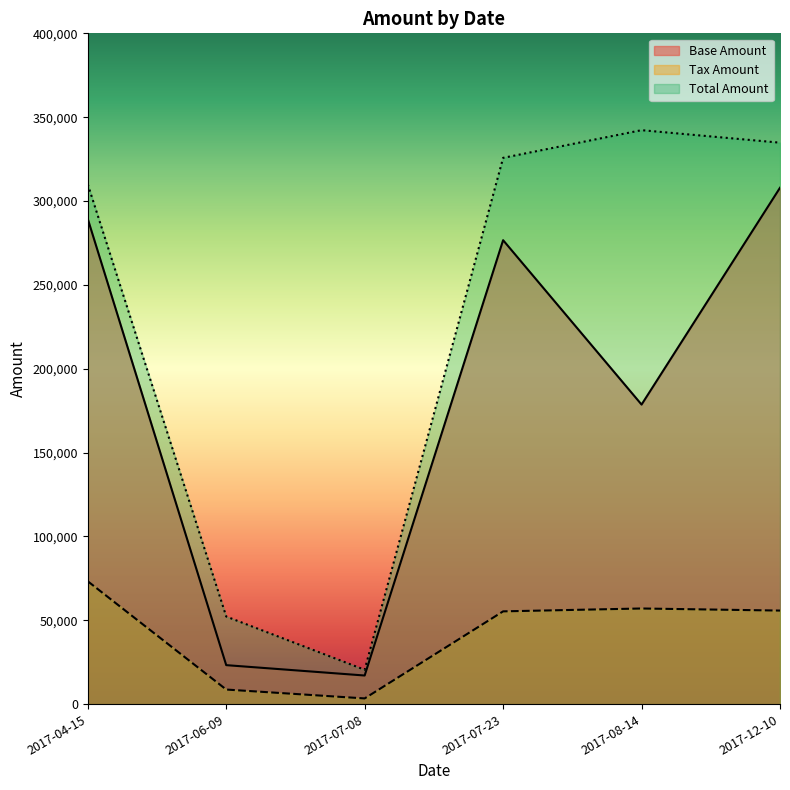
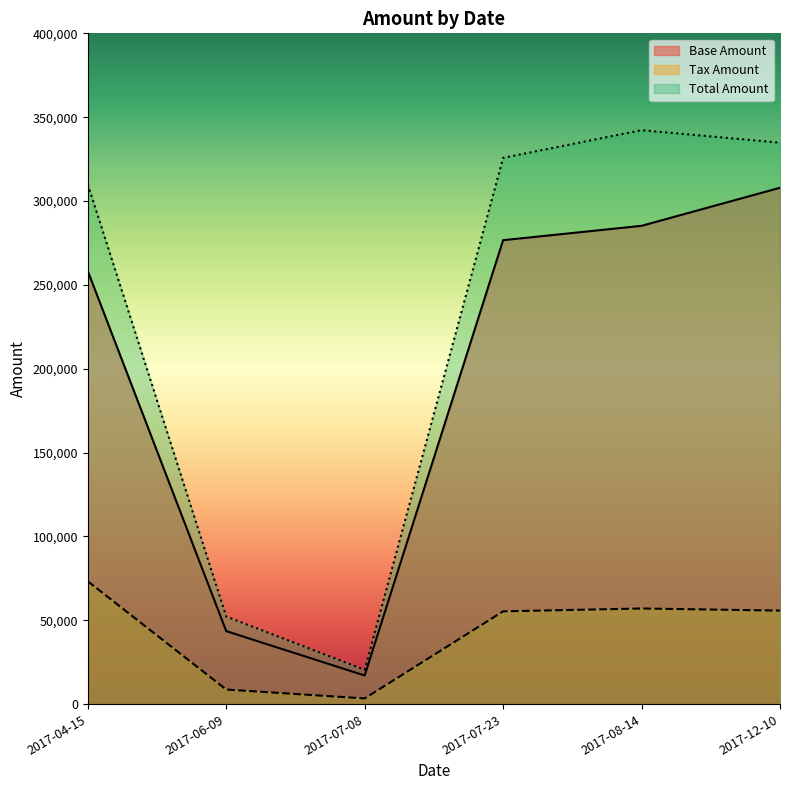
  {
    "Base Amount": {
-     "2017-04-15": "289,000",
-     "2017-06-09": "23,000",
+     "2017-04-15": "258,000",
+     "2017-06-09": "44,000",
      "2017-07-08": "17,000",
      "2017-07-23": "277,000",
-     "2017-08-14": "179,000",
+     "2017-08-14": "285,000",
      "2017-12-10": "308,000"
    },
    "Tax Amount": {
      "2017-04-15": "73,000",
      "2017-06-09": "9,000",
      "2017-07-08": "3,000",
      "2017-07-23": "55,000",
      "2017-08-14": "57,000",
      "2017-12-10": "56,000"
    },
    "Total Amount": {
      "2017-04-15": "310,000",
      "2017-06-09": "52,000",
      "2017-07-08": "20,000",
      "2017-07-23": "326,000",
      "2017-08-14": "342,000",
      "2017-12-10": "335,000"
    }
  }
